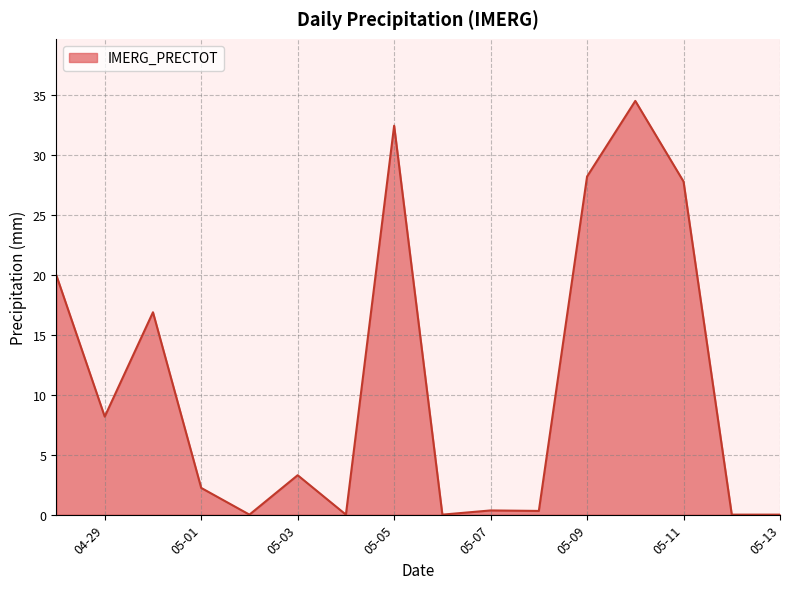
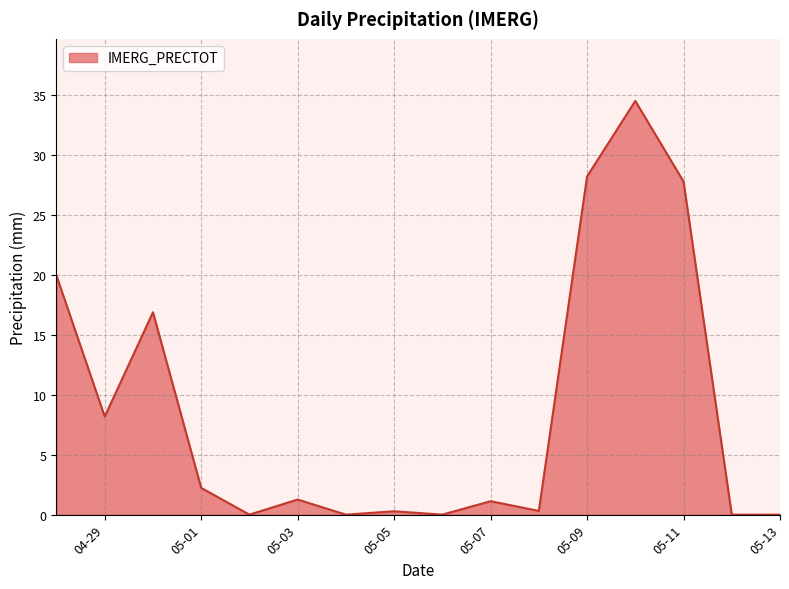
  {
    "04-29": 8.2,
    "05-01": 2.2,
-   "05-03": 3.3,
-   "05-05": 32.5,
-   "05-07": 0.4,
+   "05-03": 1.3,
+   "05-05": 0.3,
+   "05-07": 1.1,
    "05-09": 28.2,
    "05-11": 27.8,
    "05-13": 0.0
  }
